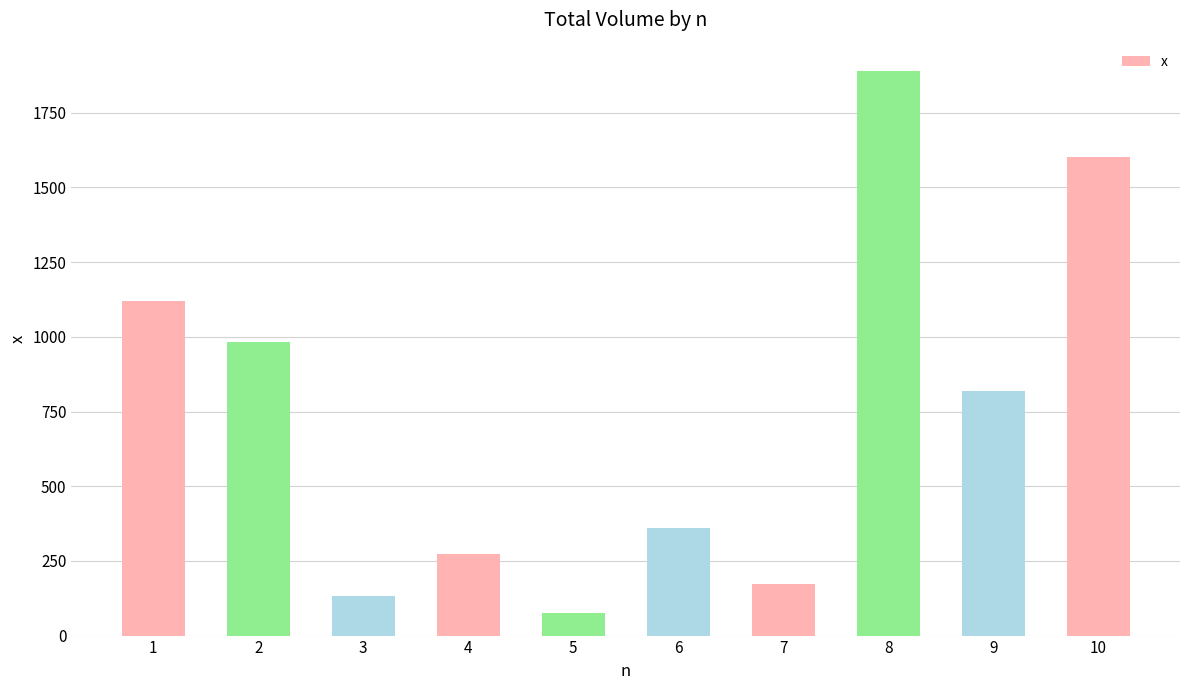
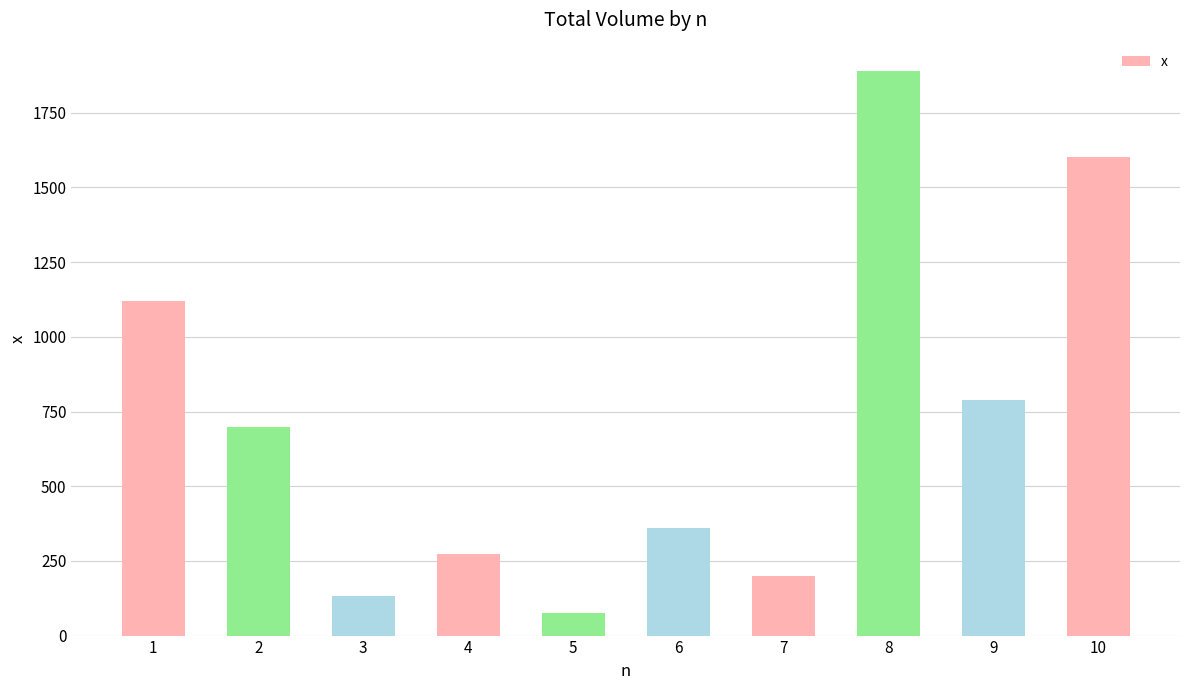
  {
    "1": 1120,
-   "2": 980,
+   "2": 700,
    "3": 130,
    "4": 270,
    "5": 80,
    "6": 360,
-   "7": 170,
+   "7": 200,
    "8": 1890,
-   "9": 820,
+   "9": 790,
    "10": 1600
  }
